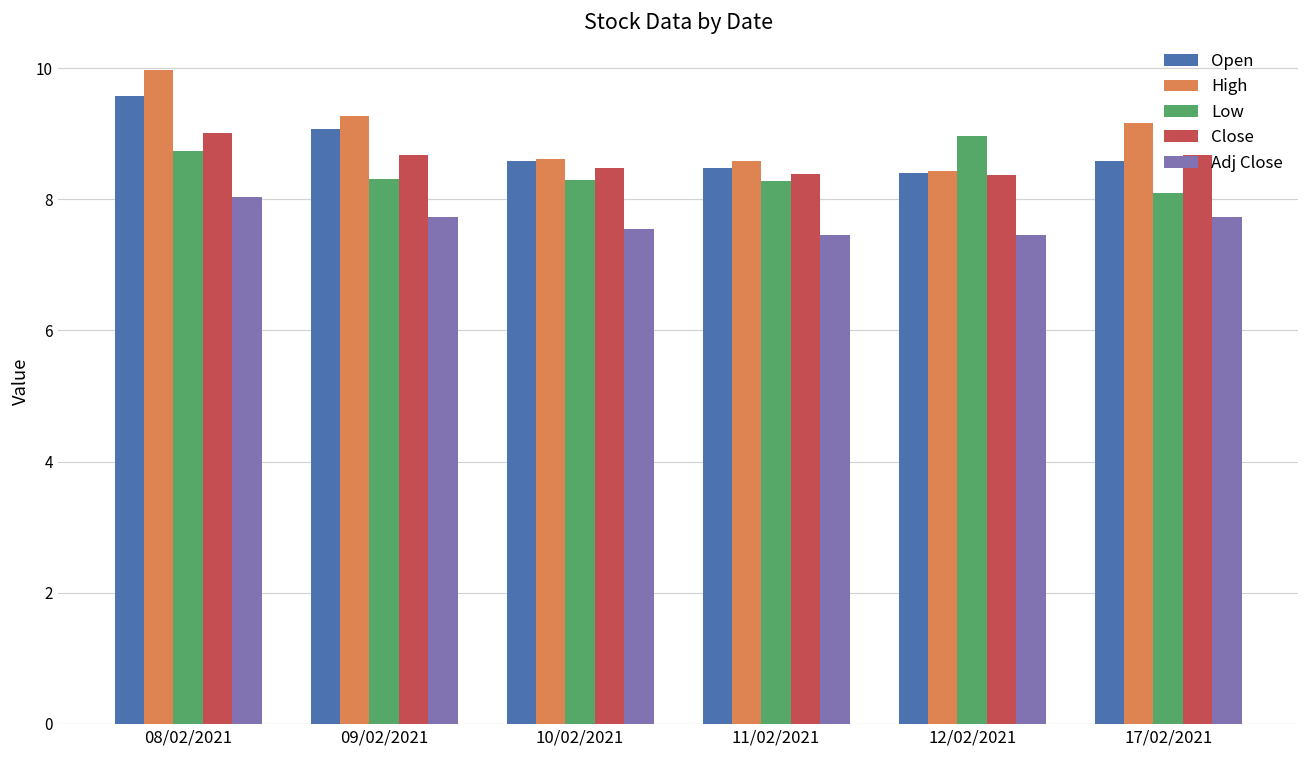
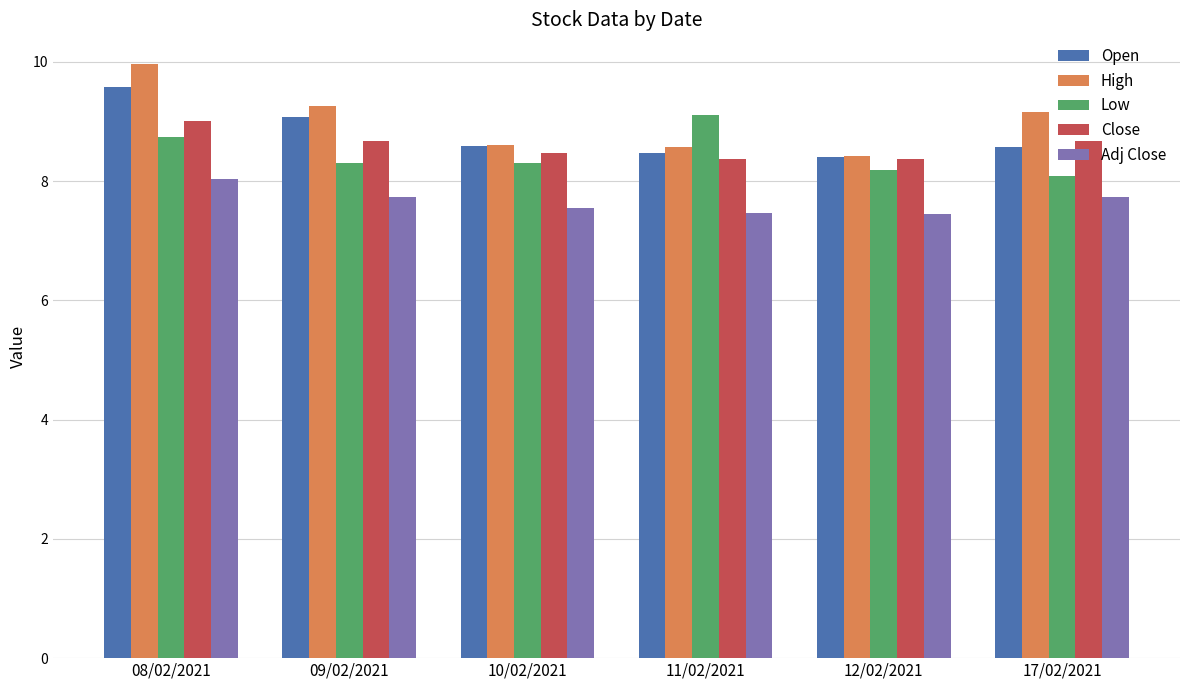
  {
    "Low": {
      "08/02/2021": 8.7,
      "09/02/2021": 8.3,
      "10/02/2021": 8.3,
-     "11/02/2021": 8.3,
-     "12/02/2021": 9.0,
+     "11/02/2021": 9.1,
+     "12/02/2021": 8.2,
      "17/02/2021": 8.1
    }
  }
